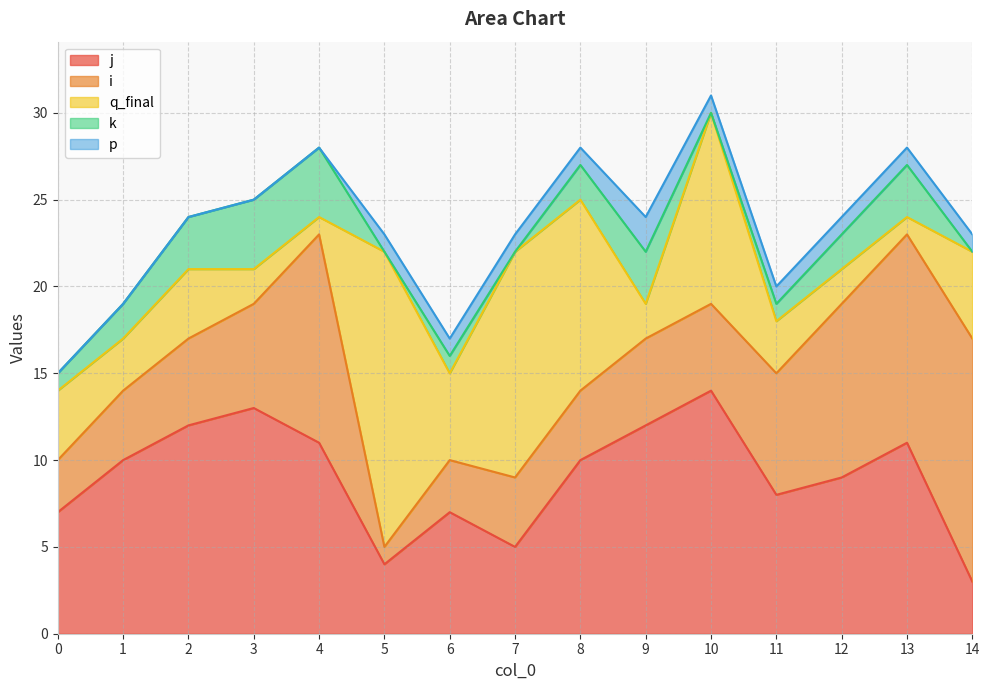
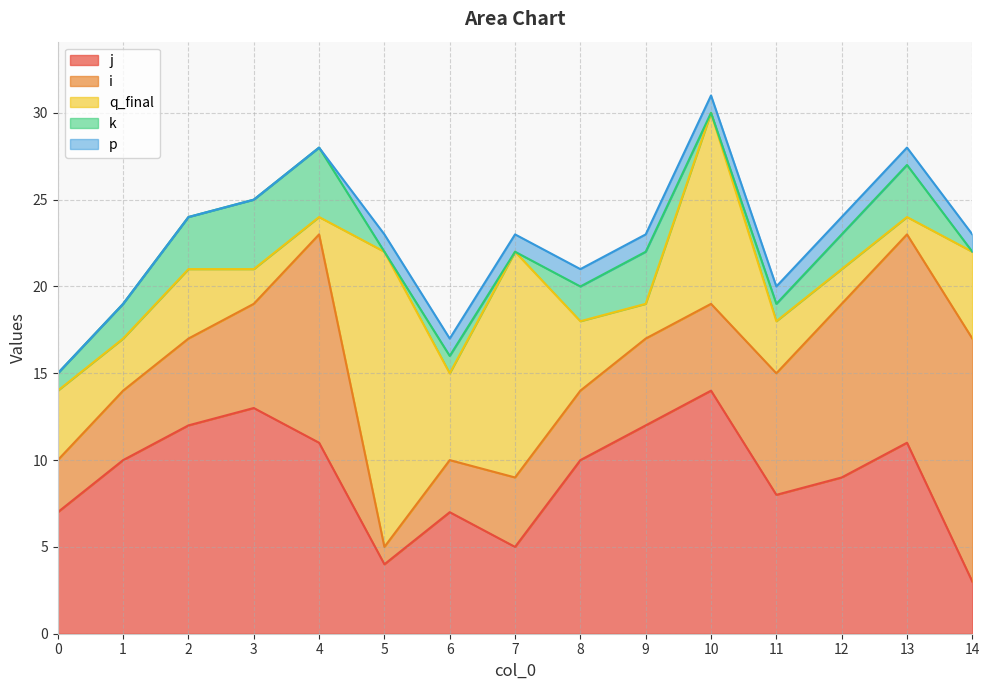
  {
    "q_final": {
      "0": 4,
      "1": 3,
      "2": 4,
      "3": 2,
      "4": 1,
      "6": 5,
-     "8": 11,
+     "8": 4,
      "9": 2,
      "11": 3,
      "12": 2,
      "13": 1
    },
    "k": {
      "6": 1,
      "8": 2,
      "9": 3,
      "11": 1,
      "12": 2,
      "13": 3
    },
    "p": {
      "5": 1,
      "6": 1,
      "7": 1,
      "8": 1,
-     "9": 2,
+     "9": 1,
      "10": 1,
      "11": 1,
      "12": 1,
      "13": 1,
      "14": 1
    }
  }
